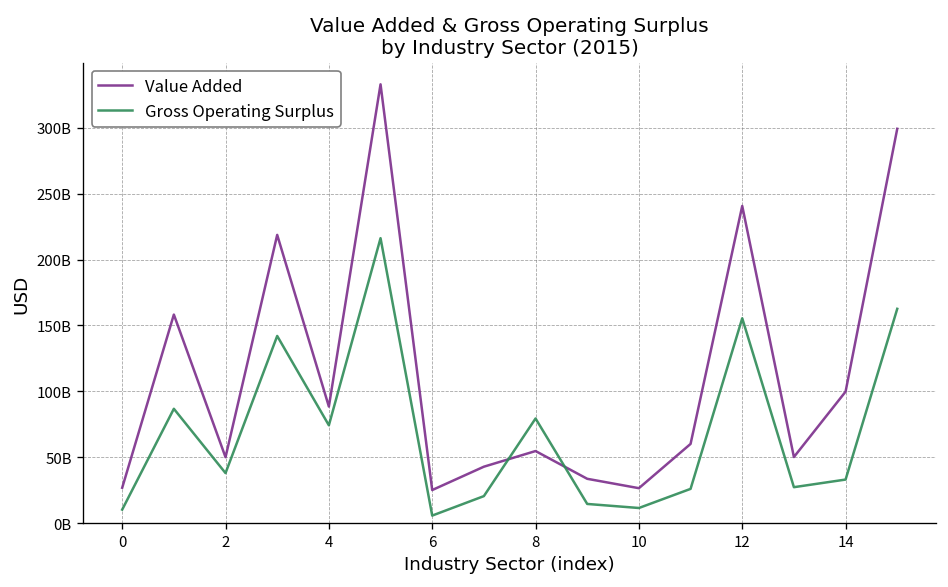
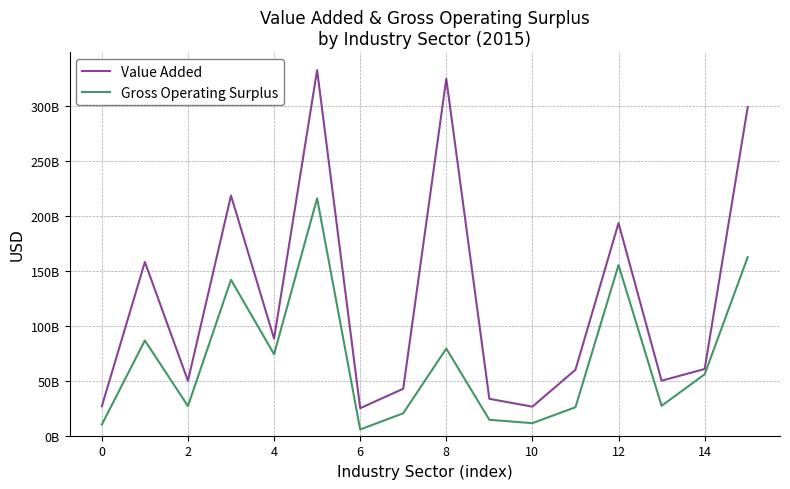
  {
    "Value Added": {
      "0": 27000000000,
      "2": 50000000000,
      "4": 88000000000,
      "6": 25000000000,
-     "8": 55000000000,
+     "8": 325000000000,
      "10": 26000000000,
-     "12": 241000000000,
-     "14": 100000000000
+     "12": 194000000000,
+     "14": 61000000000
    },
    "Gross Operating Surplus": {
      "0": 10000000000,
-     "2": 38000000000,
+     "2": 27000000000,
      "4": 74000000000,
      "6": 6000000000,
      "8": 79000000000,
      "10": 11000000000,
      "12": 155000000000,
-     "14": 33000000000
+     "14": 56000000000
    }
  }
